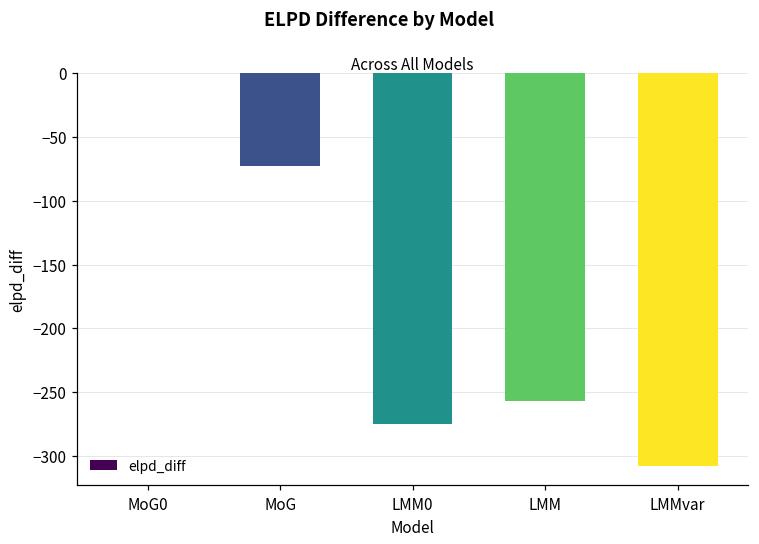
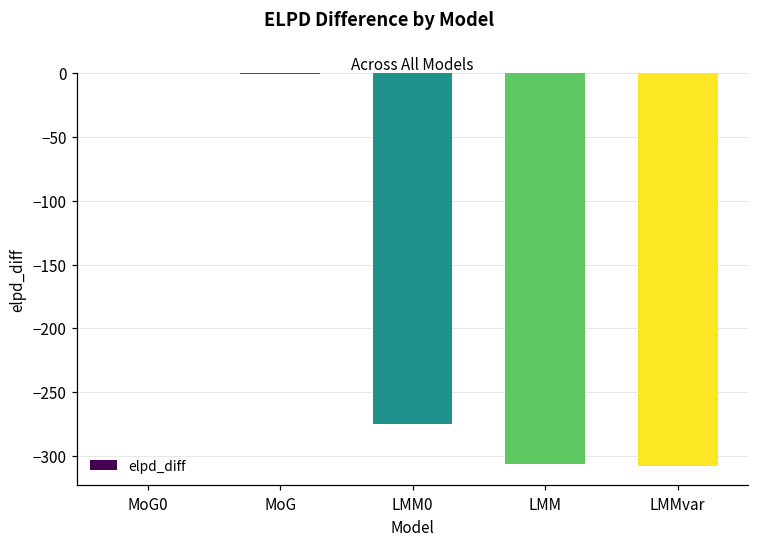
  {
    "MoG0": 0,
-   "MoG": -73,
+   "MoG": -1,
    "LMM0": -275,
-   "LMM": -257,
+   "LMM": -306,
    "LMMvar": -308
  }
